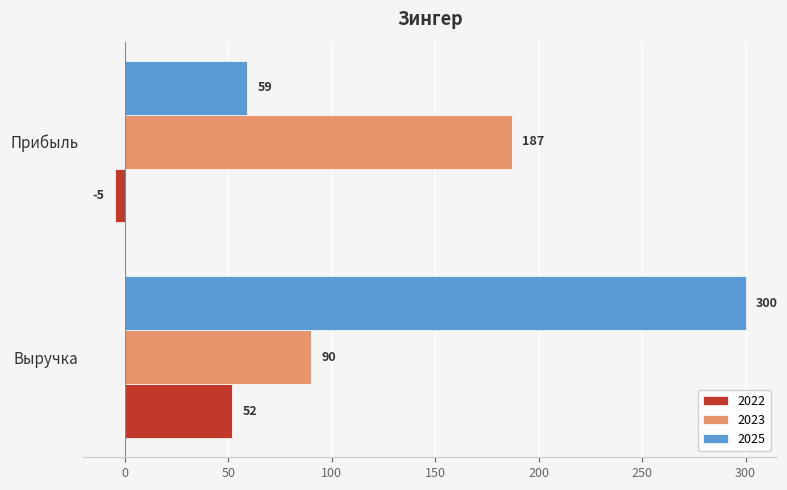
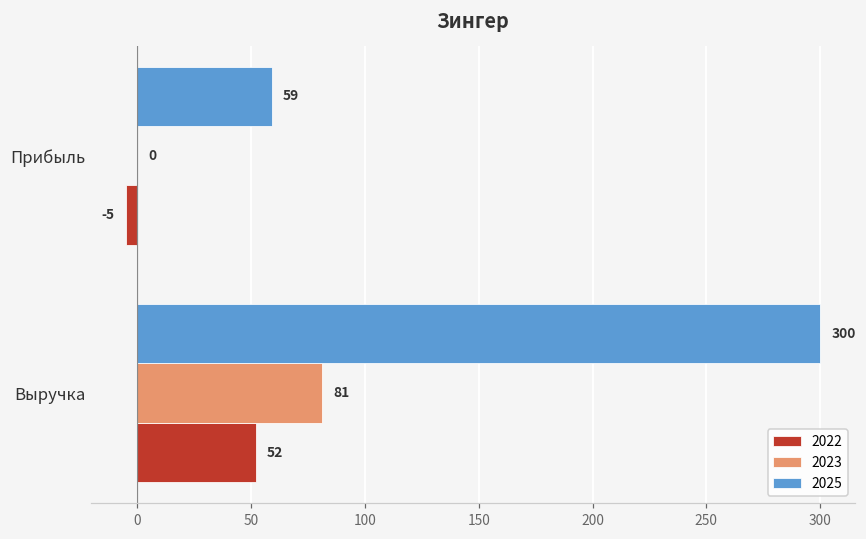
  {
    "2022": {
      "Прибыль": -5,
      "Выручка": 52
    },
    "2023": {
-     "Прибыль": 187,
-     "Выручка": 90
+     "Прибыль": 0,
+     "Выручка": 81
    },
    "2025": {
      "Прибыль": 59,
      "Выручка": 300
    }
  }
